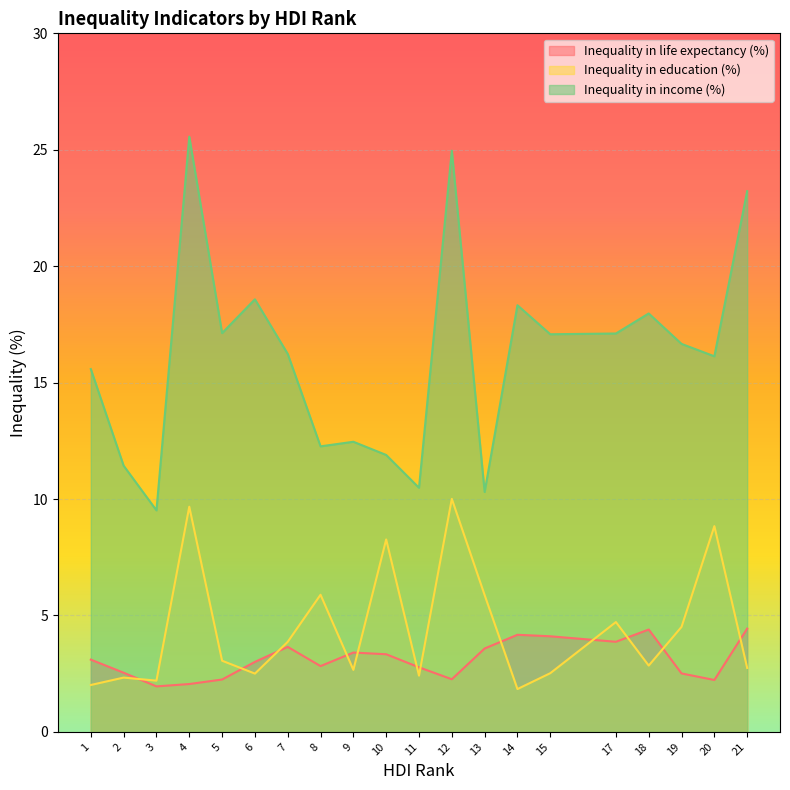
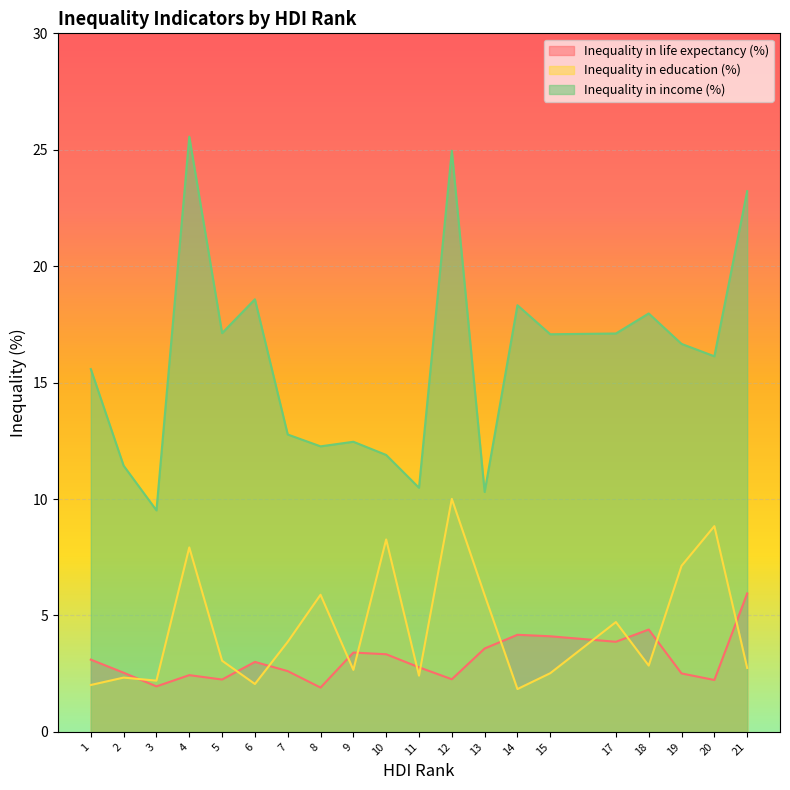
  {
    "Inequality in life expectancy (%)": {
      "1": 3.1,
      "2": 2.5,
      "3": 2.0,
-     "4": 2.1,
+     "4": 2.4,
      "5": 2.2,
      "6": 3.0,
-     "7": 3.7,
-     "8": 2.8,
+     "7": 2.6,
+     "8": 1.9,
      "9": 3.4,
      "10": 3.3,
      "11": 2.8,
      "12": 2.3,
      "13": 3.6,
      "14": 4.2,
      "15": 4.1,
      "17": 3.9,
      "18": 4.4,
      "19": 2.5,
      "20": 2.2,
-     "21": 4.4
+     "21": 5.9
    },
    "Inequality in education (%)": {
      "1": 2.0,
      "2": 2.3,
      "3": 2.2,
-     "4": 9.7,
+     "4": 7.9,
      "5": 3.1,
-     "6": 2.5,
+     "6": 2.1,
      "7": 3.9,
      "8": 5.9,
      "9": 2.7,
      "10": 8.3,
      "11": 2.4,
      "12": 10.0,
      "13": 5.9,
      "14": 1.8,
      "15": 2.5,
      "17": 4.7,
      "18": 2.8,
-     "19": 4.5,
+     "19": 7.1,
      "20": 8.8,
      "21": 2.7
    },
    "Inequality in income (%)": {
      "1": 15.6,
      "2": 11.4,
      "3": 9.5,
      "4": 25.6,
      "5": 17.1,
      "6": 18.6,
-     "7": 16.2,
+     "7": 12.8,
      "8": 12.3,
      "9": 12.5,
      "10": 11.9,
      "11": 10.5,
      "12": 25.0,
      "13": 10.3,
      "14": 18.3,
      "15": 17.1,
      "17": 17.1,
      "18": 18.0,
      "19": 16.7,
      "20": 16.1,
      "21": 23.2
    }
  }
